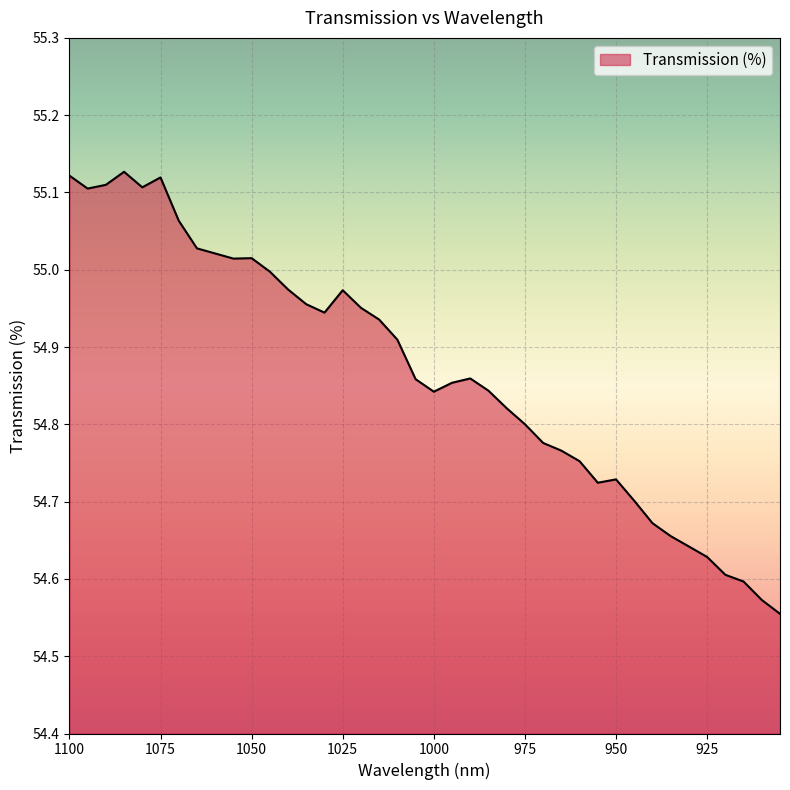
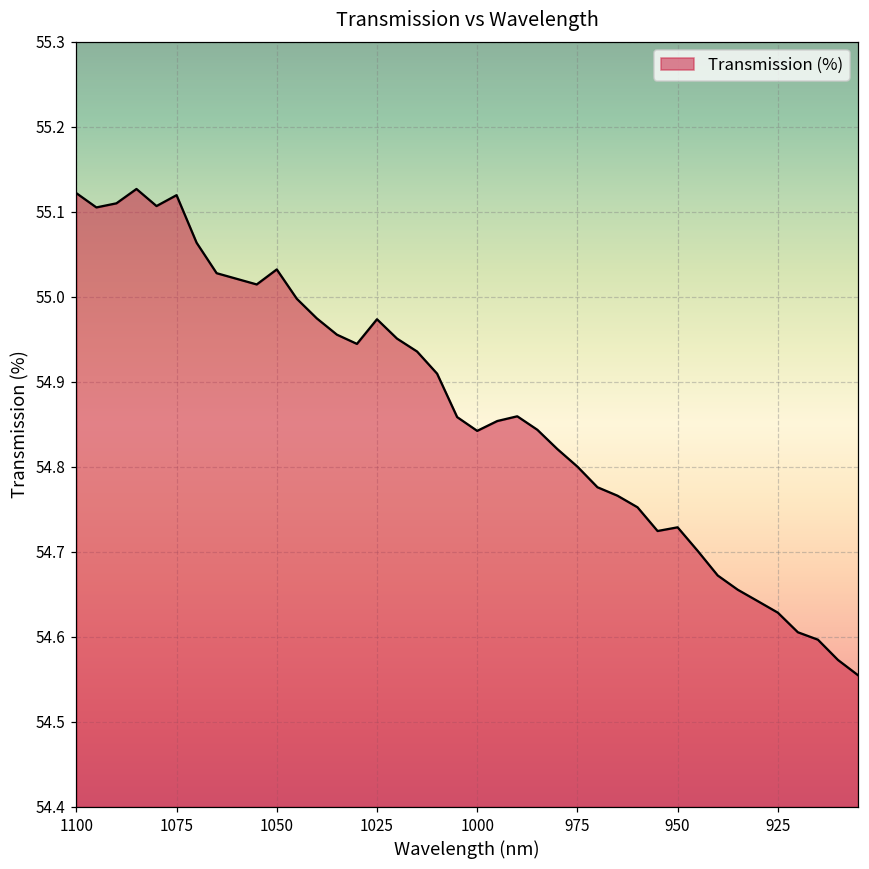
  {
    "1100": 55.12,
    "1075": 55.12,
-   "1050": 55.02,
+   "1050": 55.03,
    "1025": 54.97,
    "1000": 54.84,
    "975": 54.80,
    "950": 54.73,
    "925": 54.63
  }
